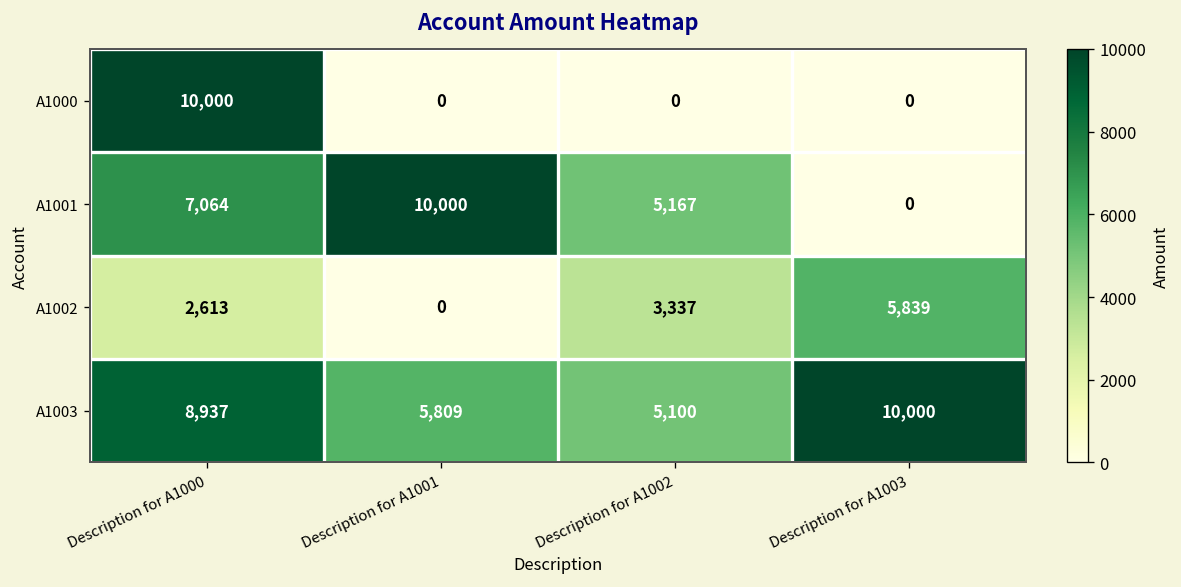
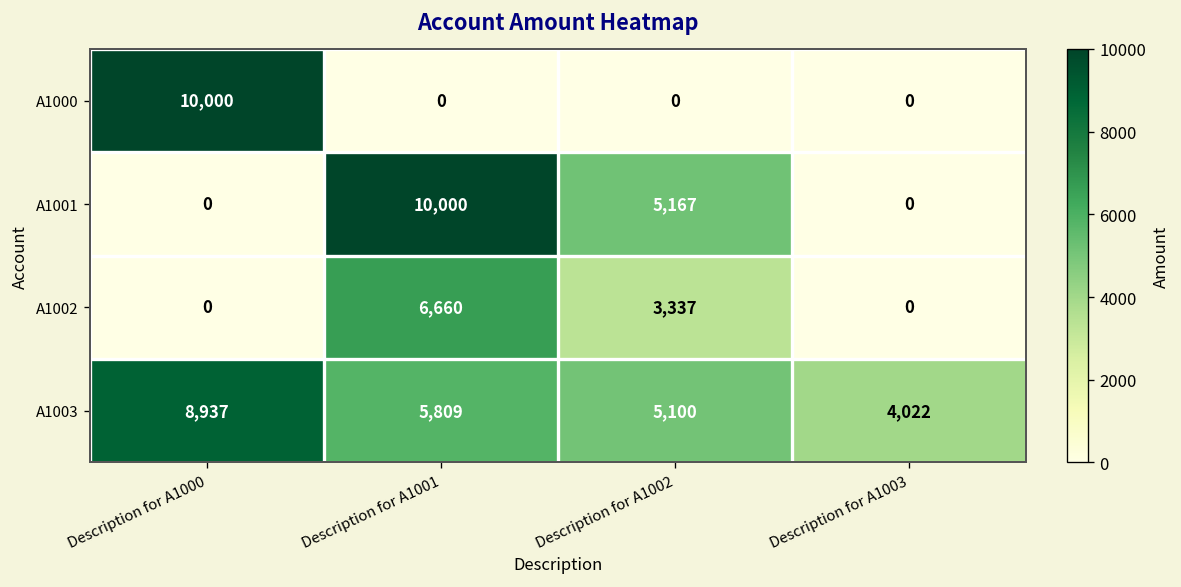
  {
    "A1000": {
      "Description for A1000": "10,000",
      "Description for A1001": "0",
      "Description for A1002": "0",
      "Description for A1003": "0"
    },
    "A1001": {
-     "Description for A1000": "7,064",
+     "Description for A1000": "0",
      "Description for A1001": "10,000",
      "Description for A1002": "5,167",
      "Description for A1003": "0"
    },
    "A1002": {
-     "Description for A1000": "2,613",
-     "Description for A1001": "0",
+     "Description for A1000": "0",
+     "Description for A1001": "6,660",
      "Description for A1002": "3,337",
-     "Description for A1003": "5,839"
+     "Description for A1003": "0"
    },
    "A1003": {
      "Description for A1000": "8,937",
      "Description for A1001": "5,809",
      "Description for A1002": "5,100",
-     "Description for A1003": "10,000"
+     "Description for A1003": "4,022"
    }
  }
